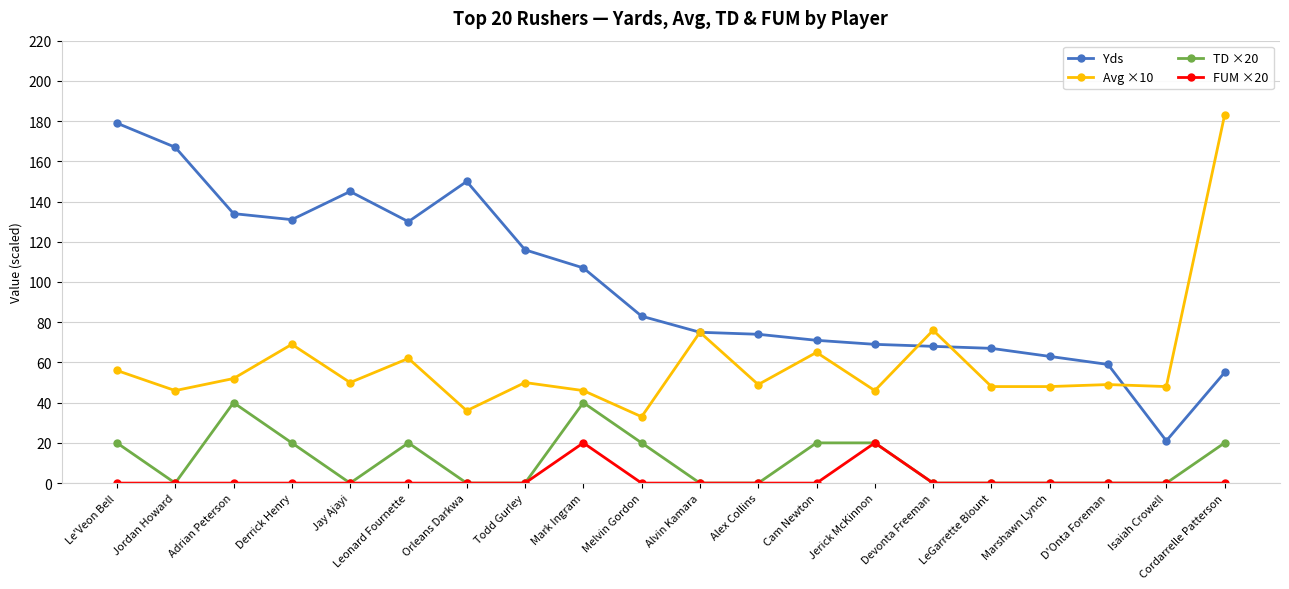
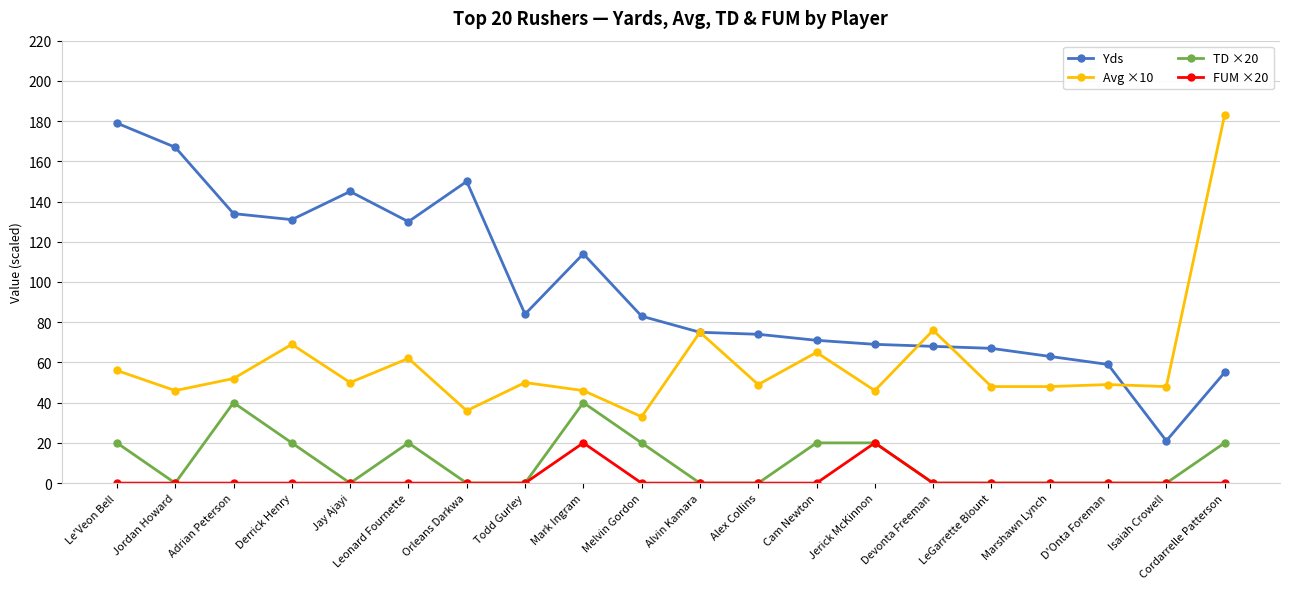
  {
    "Yds": {
      "Le'Veon Bell": 179,
      "Jordan Howard": 167,
      "Adrian Peterson": 134,
      "Derrick Henry": 131,
      "Jay Ajayi": 145,
      "Leonard Fournette": 130,
      "Orleans Darkwa": 150,
-     "Todd Gurley": 116,
-     "Mark Ingram": 107,
+     "Todd Gurley": 84,
+     "Mark Ingram": 114,
      "Melvin Gordon": 83,
      "Alex Collins": 74,
      "Cam Newton": 71,
      "Jerick McKinnon": 69,
      "Devonta Freeman": 68,
      "LeGarrette Blount": 67,
      "Marshawn Lynch": 63,
      "D'Onta Foreman": 59,
      "Isaiah Crowell": 21,
      "Cordarrelle Patterson": 55
    },
    "Avg ×10": {
      "Le'Veon Bell": 56,
      "Jordan Howard": 46,
      "Adrian Peterson": 52,
      "Derrick Henry": 69,
      "Jay Ajayi": 50,
      "Leonard Fournette": 62,
      "Orleans Darkwa": 36,
      "Todd Gurley": 50,
      "Mark Ingram": 46,
      "Melvin Gordon": 33,
      "Alex Collins": 49,
      "Cam Newton": 65,
      "Jerick McKinnon": 46,
      "Devonta Freeman": 76,
      "LeGarrette Blount": 48,
      "Marshawn Lynch": 48,
      "D'Onta Foreman": 49,
      "Isaiah Crowell": 48,
      "Cordarrelle Patterson": 183
    },
    "TD ×20": {
      "Le'Veon Bell": 20,
      "Adrian Peterson": 40,
      "Derrick Henry": 20,
      "Leonard Fournette": 20,
      "Mark Ingram": 40,
      "Melvin Gordon": 20,
      "Cam Newton": 20,
      "Cordarrelle Patterson": 20
    },
    "FUM ×20": {
      "Le'Veon Bell": 0,
      "Adrian Peterson": 0,
      "Derrick Henry": 0,
      "Leonard Fournette": 0,
      "Mark Ingram": 20,
      "Melvin Gordon": 0,
      "Cam Newton": 0,
      "Cordarrelle Patterson": 0
    }
  }
